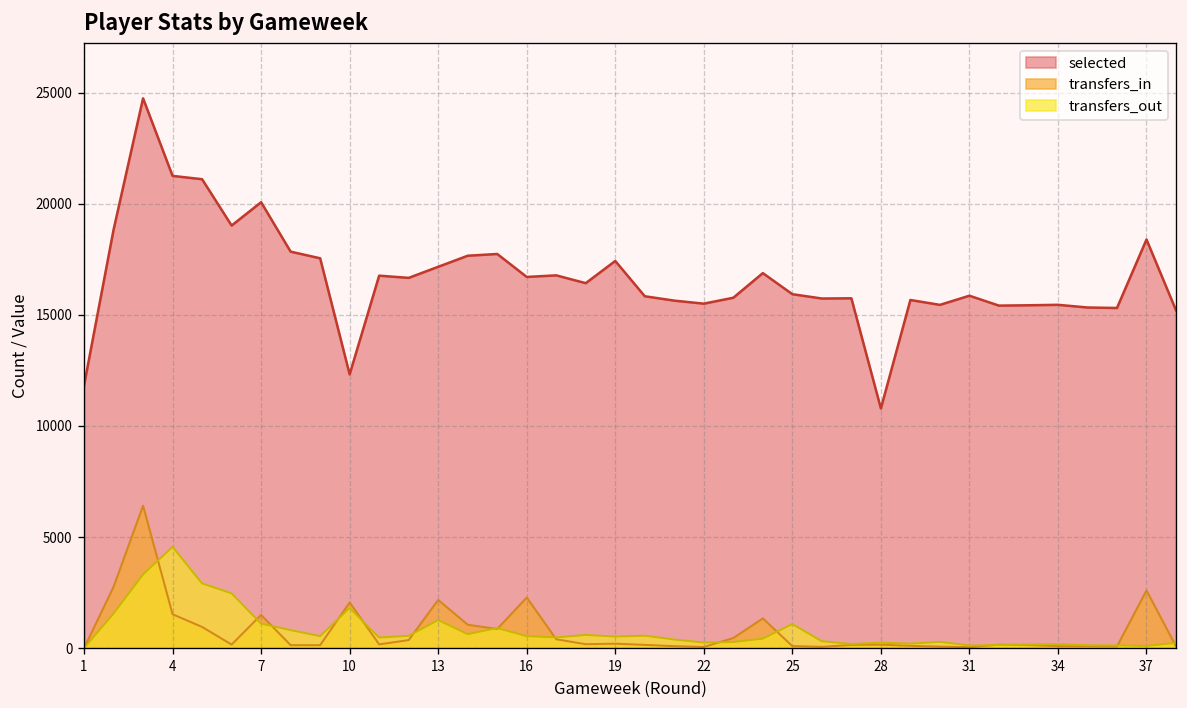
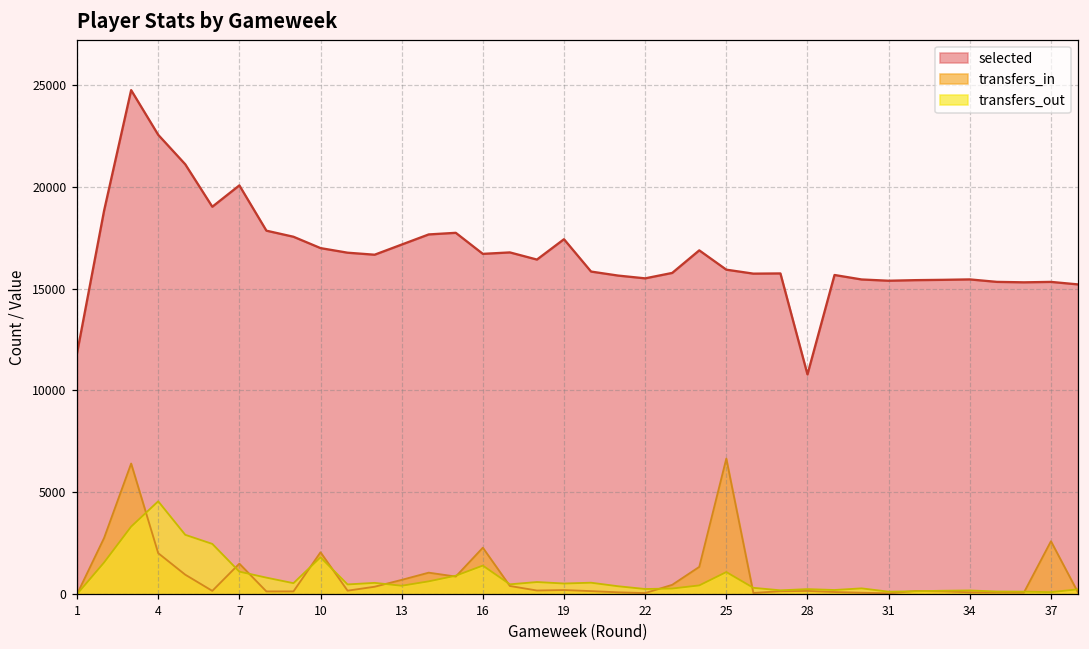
  {
    "selected": {
      "1": 11800,
-     "4": 21300,
+     "4": 22500,
      "7": 20100,
-     "10": 12300,
+     "10": 17000,
      "13": 17200,
      "16": 16700,
      "19": 17400,
      "22": 15500,
      "25": 15900,
      "28": 10800,
-     "31": 15900,
+     "31": 15400,
      "34": 15500,
-     "37": 18400
+     "37": 15300
    },
    "transfers_in": {
-     "4": 1500,
+     "4": 2000,
      "7": 1500,
      "10": 2100,
-     "13": 2200,
+     "13": 700,
      "16": 2300,
      "19": 200,
      "22": 100,
-     "25": 100,
+     "25": 6700,
      "37": 2600
    },
    "transfers_out": {
      "4": 4600,
      "7": 1100,
      "10": 1800,
-     "13": 1300,
-     "16": 500,
+     "13": 400,
+     "16": 1400,
      "19": 500,
      "22": 300,
      "25": 1100,
      "37": 100
    }
  }
